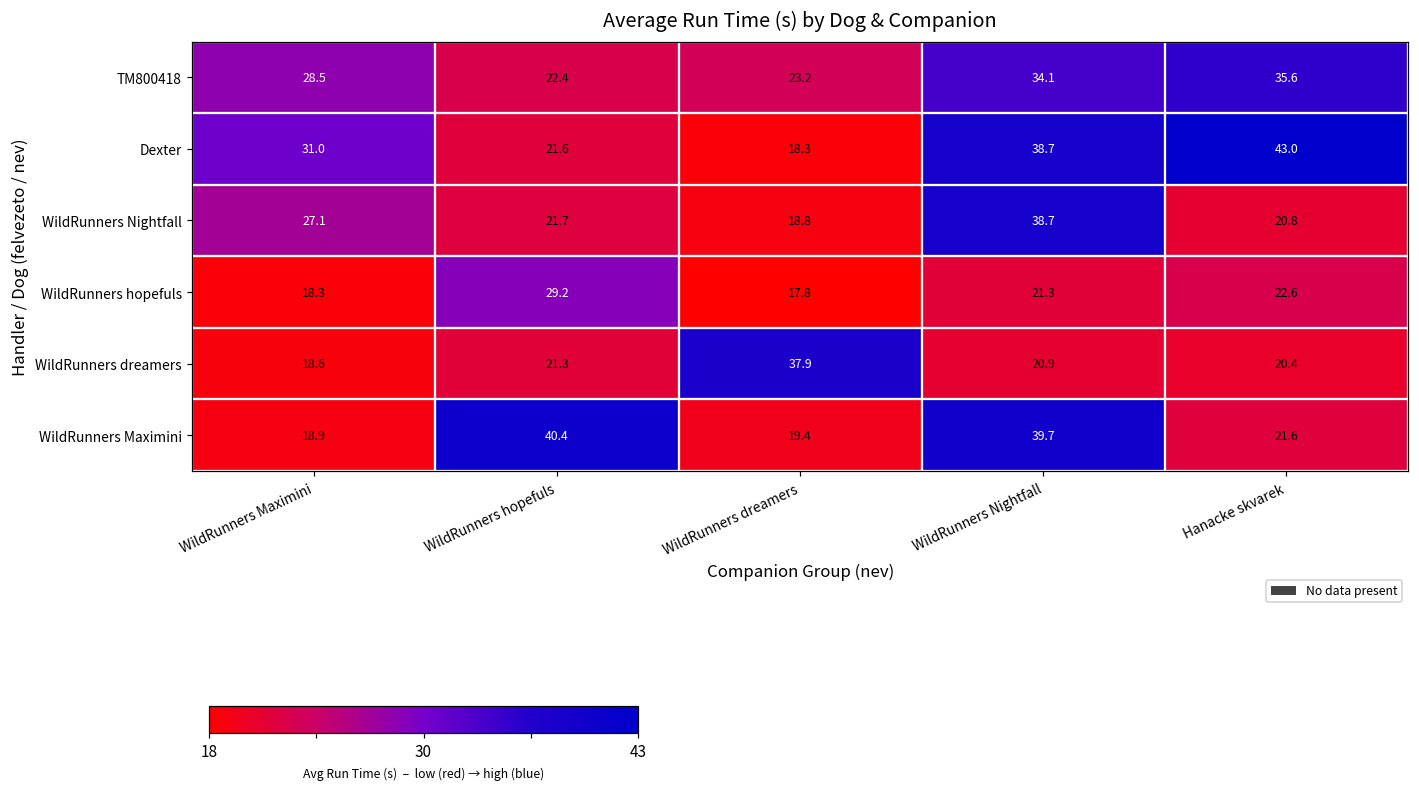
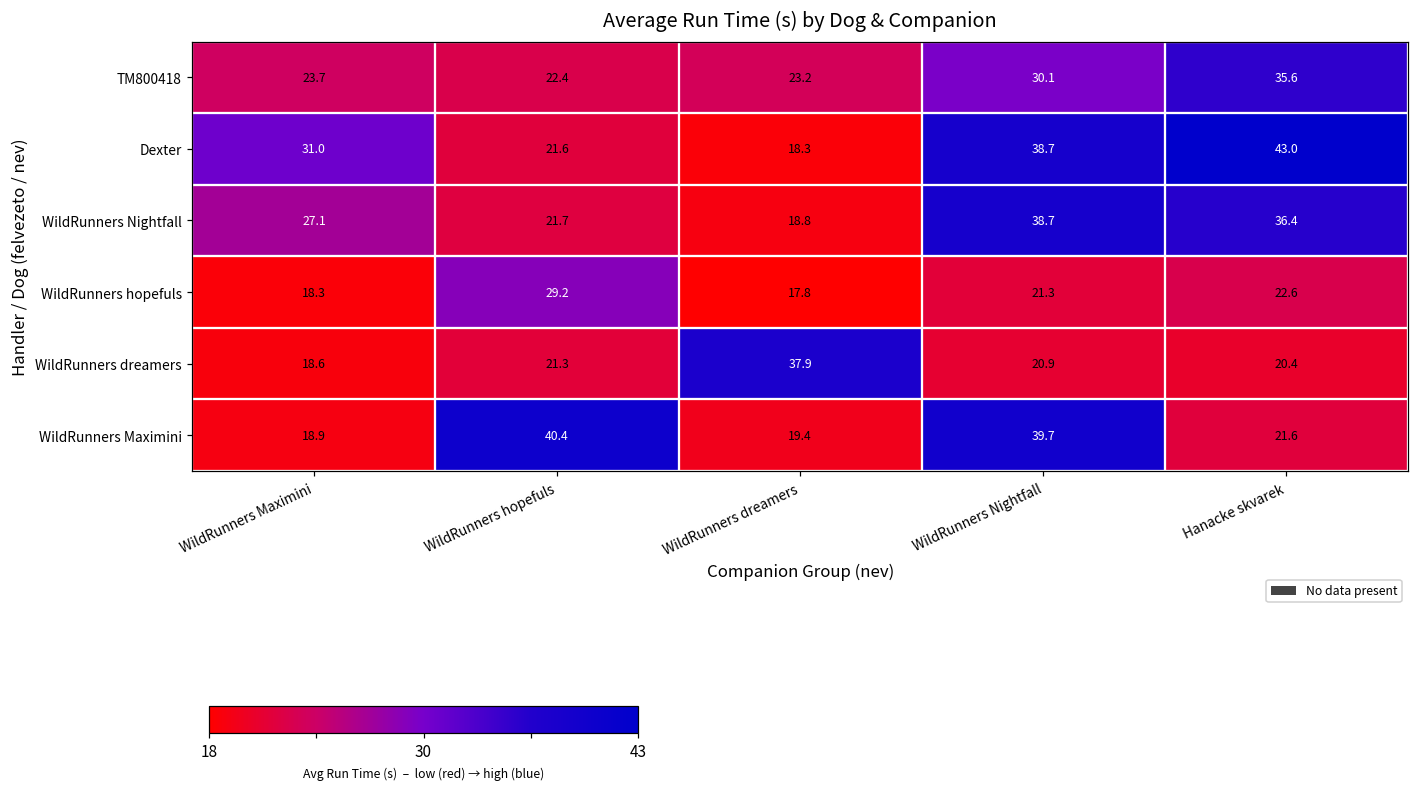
  {
    "TM800418": {
-     "WildRunners Maximini": 28.5,
+     "WildRunners Maximini": 23.7,
      "WildRunners hopefuls": 22.4,
      "WildRunners dreamers": 23.2,
-     "WildRunners Nightfall": 34.1,
+     "WildRunners Nightfall": 30.1,
      "Hanacke skvarek": 35.6
    },
    "Dexter": {
      "WildRunners Maximini": 31.0,
      "WildRunners hopefuls": 21.6,
      "WildRunners dreamers": 18.3,
      "WildRunners Nightfall": 38.7,
      "Hanacke skvarek": 43.0
    },
    "WildRunners Nightfall": {
      "WildRunners Maximini": 27.1,
      "WildRunners hopefuls": 21.7,
      "WildRunners dreamers": 18.8,
      "WildRunners Nightfall": 38.7,
-     "Hanacke skvarek": 20.8
+     "Hanacke skvarek": 36.4
    },
    "WildRunners hopefuls": {
      "WildRunners Maximini": 18.3,
      "WildRunners hopefuls": 29.2,
      "WildRunners dreamers": 17.8,
      "WildRunners Nightfall": 21.3,
      "Hanacke skvarek": 22.6
    },
    "WildRunners dreamers": {
      "WildRunners Maximini": 18.6,
      "WildRunners hopefuls": 21.3,
      "WildRunners dreamers": 37.9,
      "WildRunners Nightfall": 20.9,
      "Hanacke skvarek": 20.4
    },
    "WildRunners Maximini": {
      "WildRunners Maximini": 18.9,
      "WildRunners hopefuls": 40.4,
      "WildRunners dreamers": 19.4,
      "WildRunners Nightfall": 39.7,
      "Hanacke skvarek": 21.6
    }
  }
